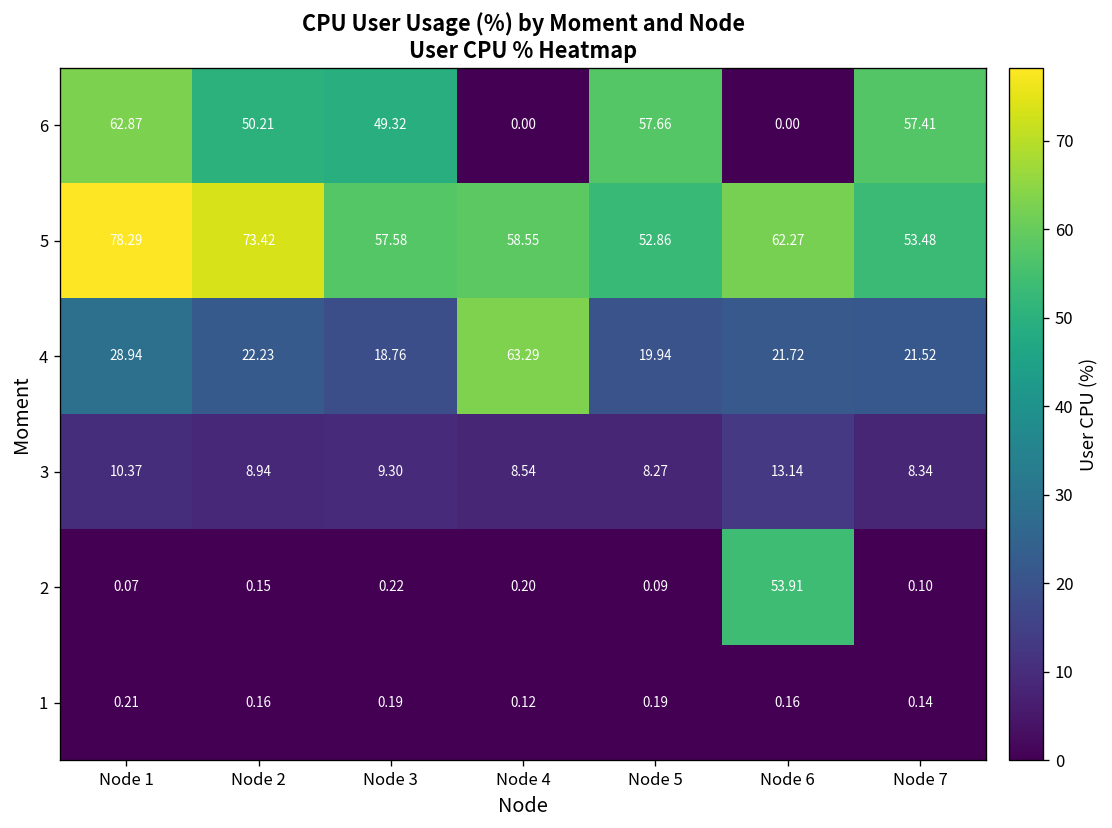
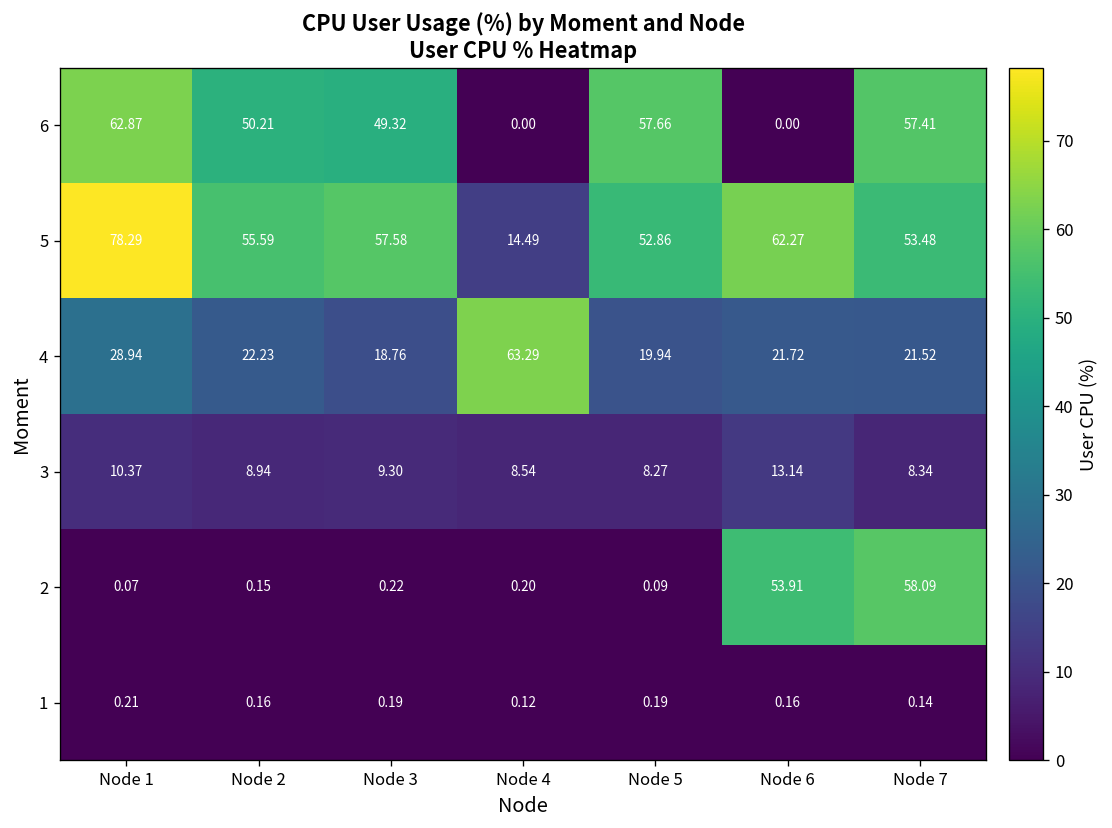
  {
    "6": {
      "Node 1": 62.87,
      "Node 2": 50.21,
      "Node 3": 49.32,
      "Node 4": 0.00,
      "Node 5": 57.66,
      "Node 6": 0.00,
      "Node 7": 57.41
    },
    "5": {
      "Node 1": 78.29,
-     "Node 2": 73.42,
+     "Node 2": 55.59,
      "Node 3": 57.58,
-     "Node 4": 58.55,
+     "Node 4": 14.49,
      "Node 5": 52.86,
      "Node 6": 62.27,
      "Node 7": 53.48
    },
    "4": {
      "Node 1": 28.94,
      "Node 2": 22.23,
      "Node 3": 18.76,
      "Node 4": 63.29,
      "Node 5": 19.94,
      "Node 6": 21.72,
      "Node 7": 21.52
    },
    "3": {
      "Node 1": 10.37,
      "Node 2": 8.94,
      "Node 3": 9.30,
      "Node 4": 8.54,
      "Node 5": 8.27,
      "Node 6": 13.14,
      "Node 7": 8.34
    },
    "2": {
      "Node 1": 0.07,
      "Node 2": 0.15,
      "Node 3": 0.22,
      "Node 4": 0.20,
      "Node 5": 0.09,
      "Node 6": 53.91,
-     "Node 7": 0.10
+     "Node 7": 58.09
    },
    "1": {
      "Node 1": 0.21,
      "Node 2": 0.16,
      "Node 3": 0.19,
      "Node 4": 0.12,
      "Node 5": 0.19,
      "Node 6": 0.16,
      "Node 7": 0.14
    }
  }
